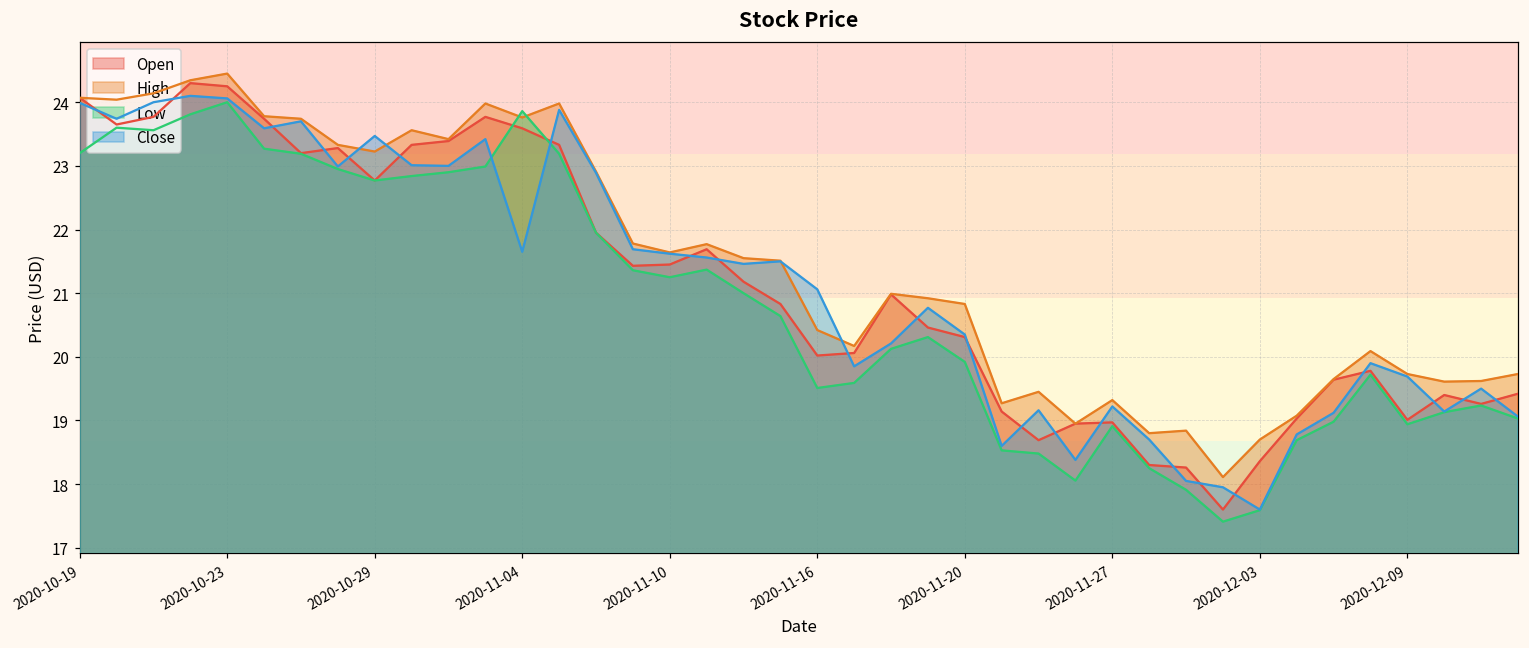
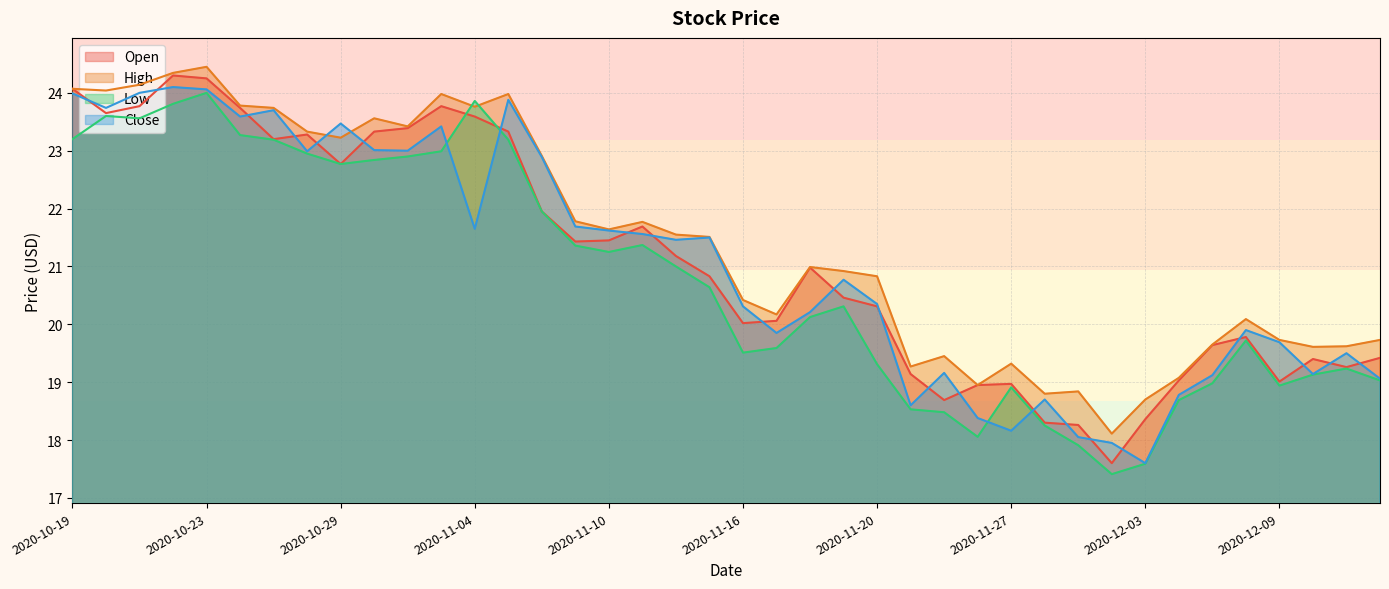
  {
    "Low": {
      "2020-10-19": 23.2,
      "2020-10-23": 24.0,
      "2020-11-04": 23.9,
      "2020-11-10": 21.3,
      "2020-11-16": 19.5,
-     "2020-11-20": 19.9,
+     "2020-11-20": 19.3,
      "2020-11-27": 18.9,
      "2020-12-09": 18.9
    },
    "Close": {
      "2020-10-19": 24.0,
      "2020-10-23": 24.1,
      "2020-10-29": 23.5,
      "2020-11-04": 21.7,
-     "2020-11-16": 21.1,
-     "2020-11-27": 19.2
+     "2020-11-16": 20.3,
+     "2020-11-27": 18.2
    }
  }
